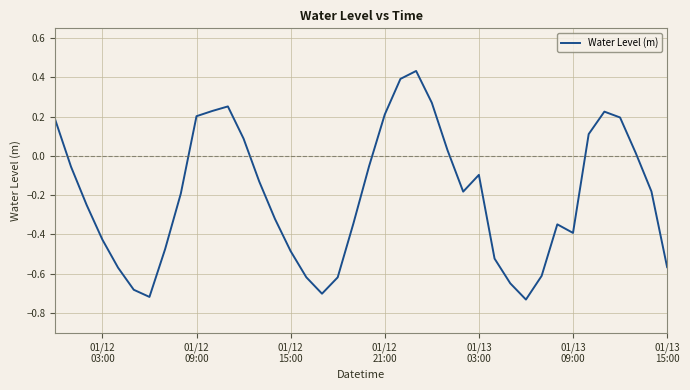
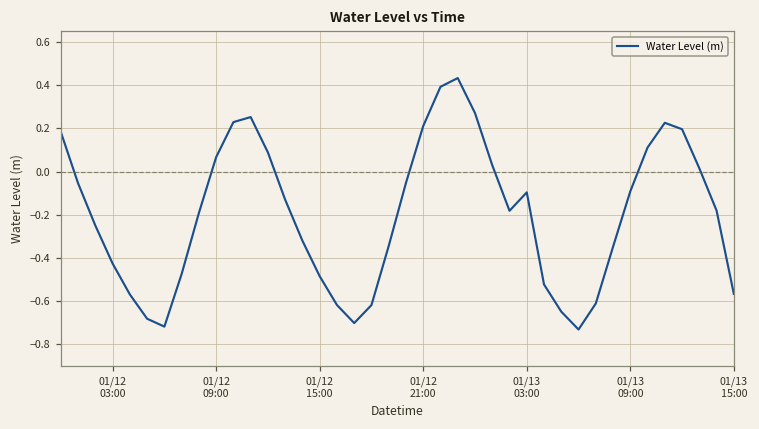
  {
    "01/12 03:00": -0.43,
-   "01/12 09:00": 0.20,
+   "01/12 09:00": 0.07,
    "01/12 15:00": -0.48,
    "01/12 21:00": 0.21,
    "01/13 03:00": -0.10,
-   "01/13 09:00": -0.39,
+   "01/13 09:00": -0.09,
    "01/13 15:00": -0.57
  }
